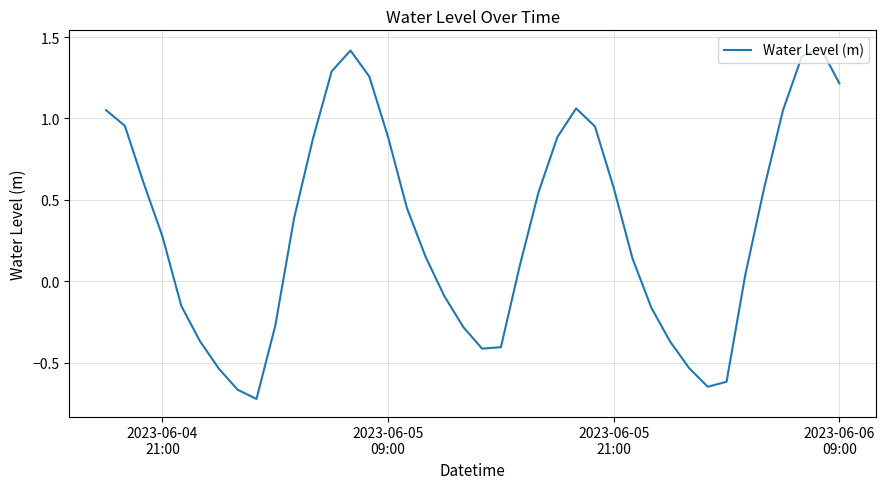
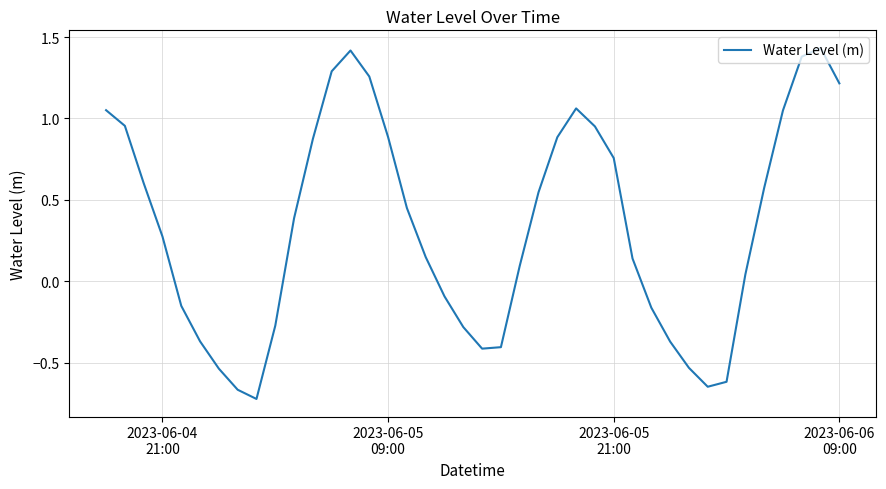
  {
    "2023-06-04 21:00": 0.27,
    "2023-06-05 09:00": 0.89,
-   "2023-06-05 21:00": 0.57,
+   "2023-06-05 21:00": 0.76,
    "2023-06-06 09:00": 1.22
  }
